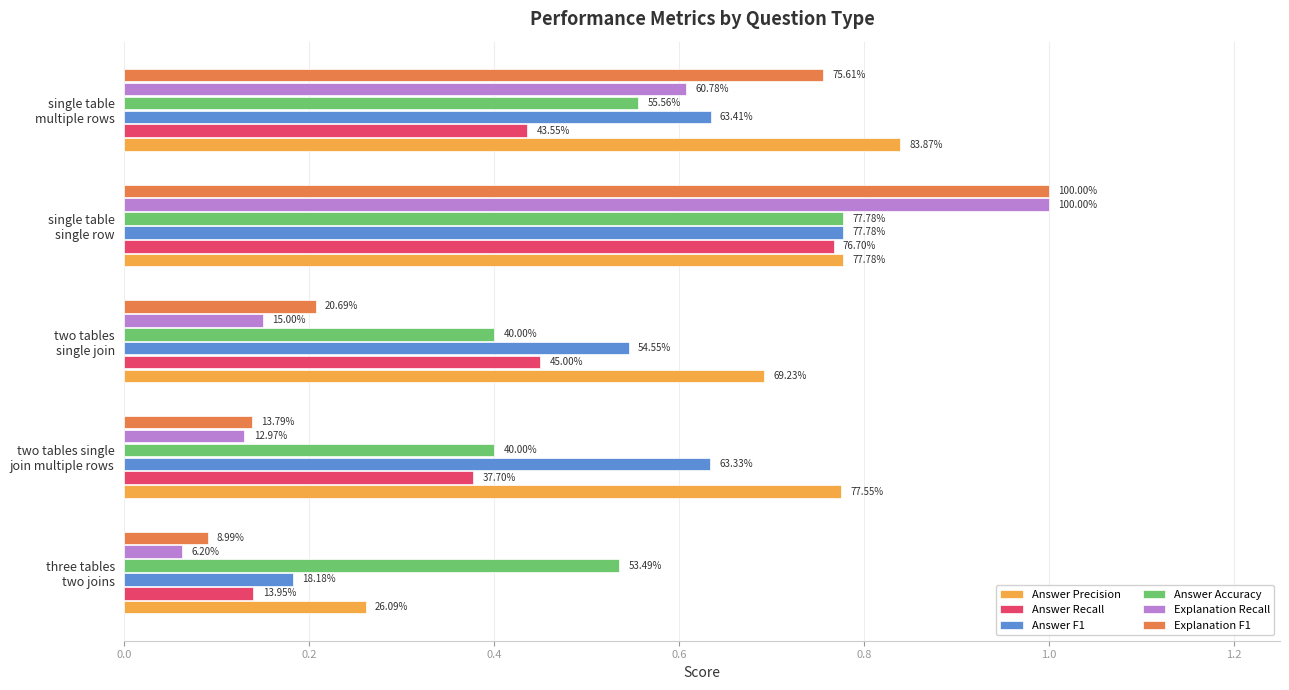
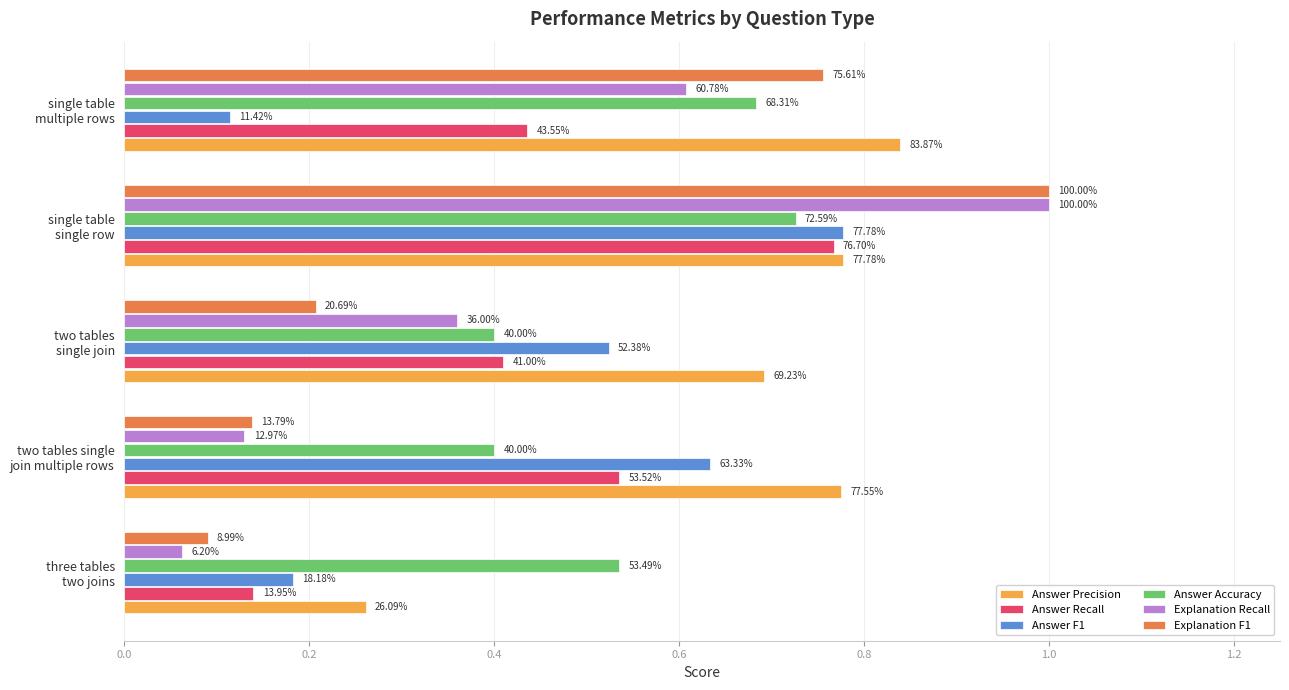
  {
    "Answer Recall": {
      "single table multiple rows": "43.55%",
      "single table single row": "76.70%",
-     "two tables single join": "45.00%",
-     "two tables single join multiple rows": "37.70%",
+     "two tables single join": "41.00%",
+     "two tables single join multiple rows": "53.52%",
      "three tables two joins": "13.95%"
    },
    "Answer F1": {
-     "single table multiple rows": "63.41%",
+     "single table multiple rows": "11.42%",
      "single table single row": "77.78%",
-     "two tables single join": "54.55%",
+     "two tables single join": "52.38%",
      "two tables single join multiple rows": "63.33%",
      "three tables two joins": "18.18%"
    },
    "Answer Accuracy": {
-     "single table multiple rows": "55.56%",
-     "single table single row": "77.78%",
+     "single table multiple rows": "68.31%",
+     "single table single row": "72.59%",
      "two tables single join": "40.00%",
      "two tables single join multiple rows": "40.00%",
      "three tables two joins": "53.49%"
    },
    "Explanation Recall": {
      "single table multiple rows": "60.78%",
      "single table single row": "100.00%",
-     "two tables single join": "15.00%",
+     "two tables single join": "36.00%",
      "two tables single join multiple rows": "12.97%",
      "three tables two joins": "6.20%"
    }
  }
